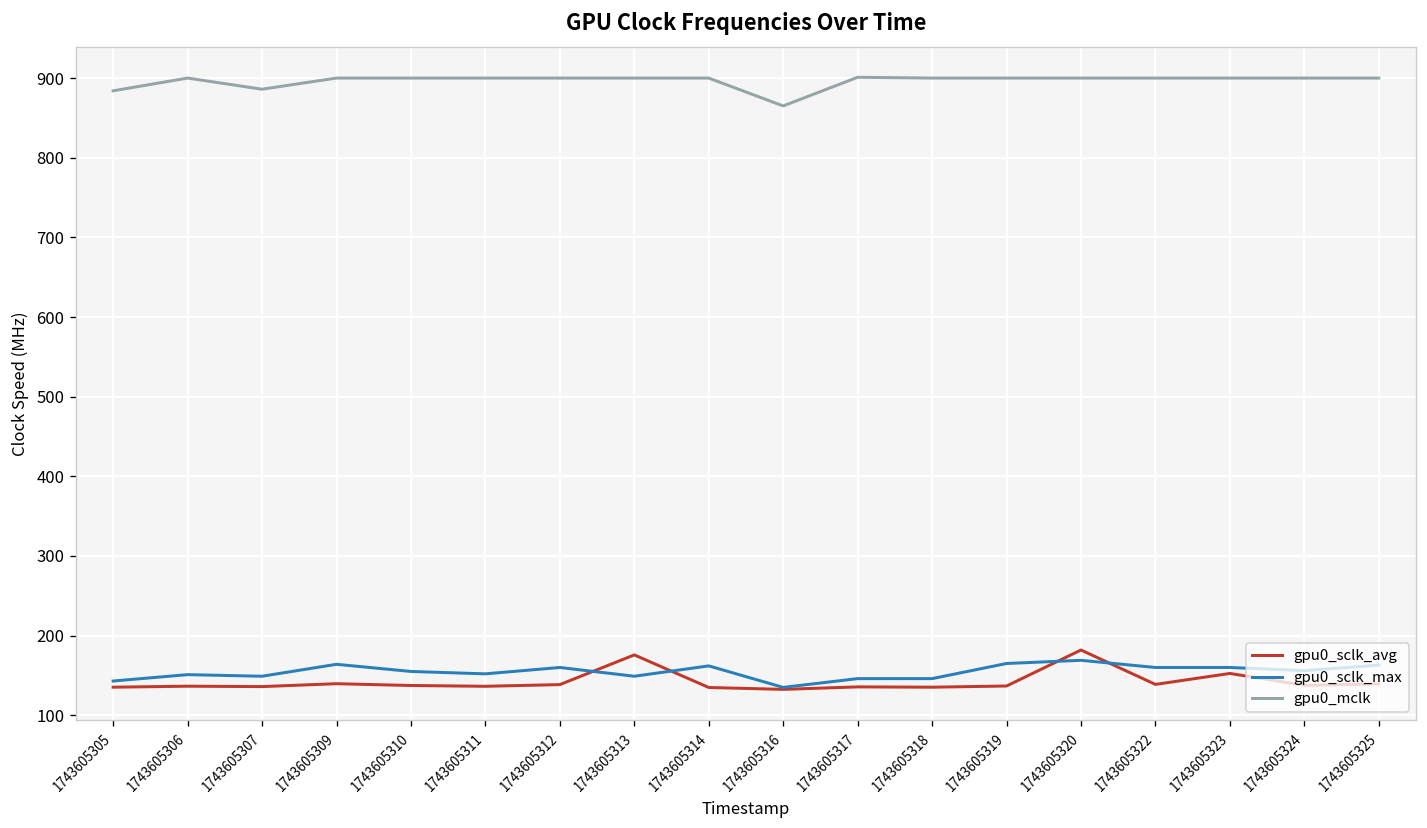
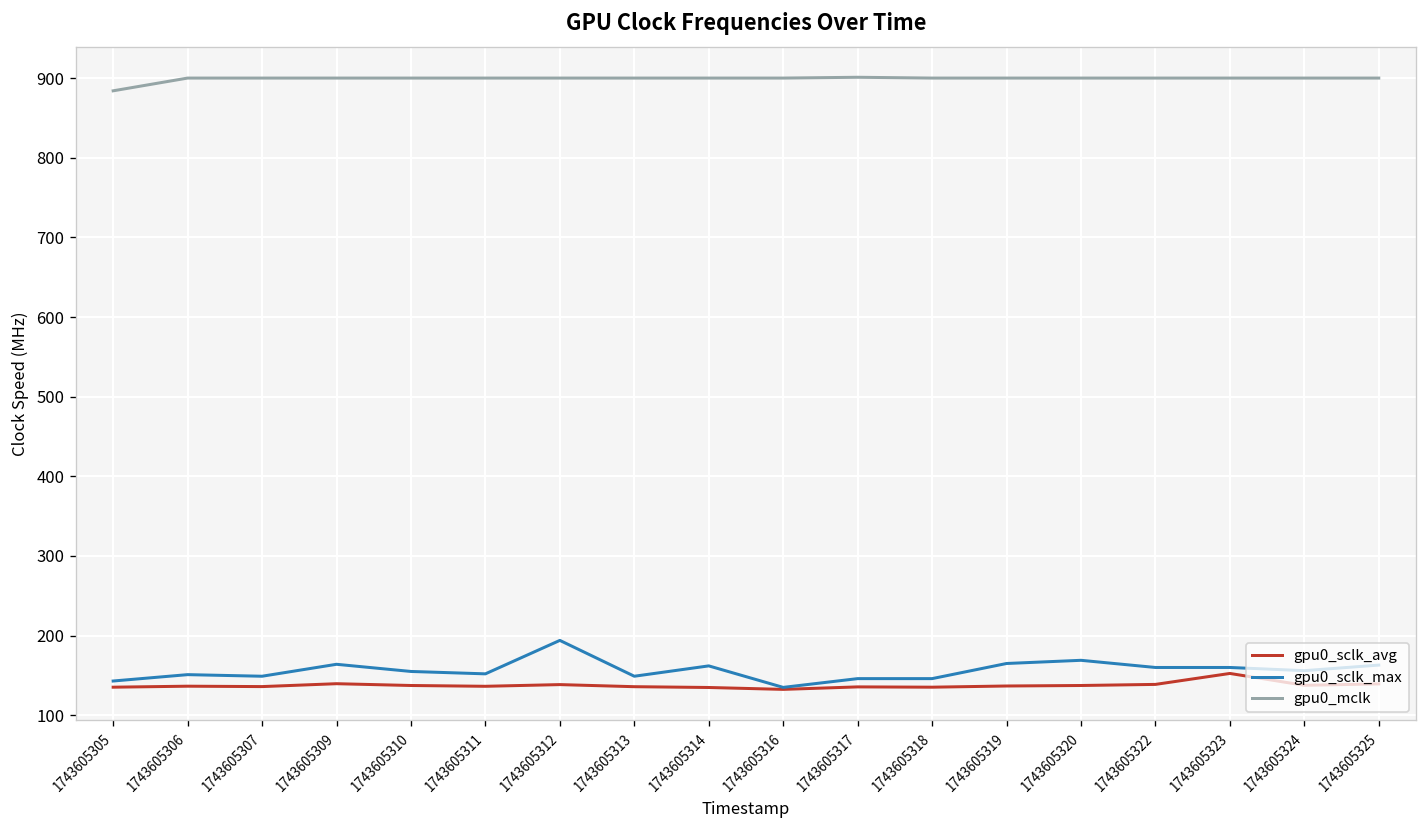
  {
    "gpu0_sclk_avg": {
      "1743605305": 140,
      "1743605306": 140,
      "1743605307": 140,
      "1743605309": 140,
      "1743605310": 140,
      "1743605311": 140,
      "1743605312": 140,
-     "1743605313": 180,
+     "1743605313": 140,
      "1743605314": 130,
      "1743605317": 140,
      "1743605318": 140,
      "1743605319": 140,
-     "1743605320": 180,
+     "1743605320": 140,
      "1743605322": 140,
      "1743605323": 150
    },
    "gpu0_sclk_max": {
      "1743605305": 140,
      "1743605306": 150,
      "1743605307": 150,
      "1743605309": 160,
      "1743605310": 160,
      "1743605311": 150,
-     "1743605312": 160,
+     "1743605312": 190,
      "1743605313": 150,
      "1743605314": 160,
      "1743605317": 150,
      "1743605318": 150,
      "1743605319": 170,
      "1743605320": 170,
      "1743605322": 160,
      "1743605323": 160
    },
    "gpu0_mclk": {
      "1743605305": 880,
      "1743605306": 900,
-     "1743605307": 890,
+     "1743605307": 900,
      "1743605309": 900,
      "1743605310": 900,
      "1743605311": 900,
      "1743605312": 900,
      "1743605313": 900,
      "1743605314": 900,
-     "1743605316": 870,
+     "1743605316": 900,
      "1743605317": 900,
      "1743605318": 900,
      "1743605319": 900,
      "1743605320": 900,
      "1743605322": 900,
      "1743605323": 900,
      "1743605324": 900,
      "1743605325": 900
    }
  }
